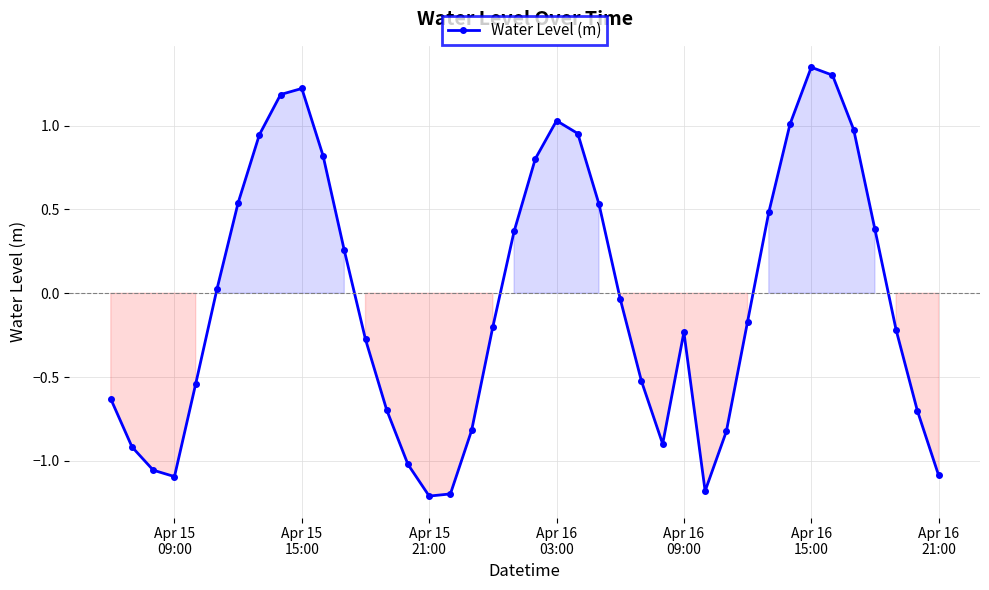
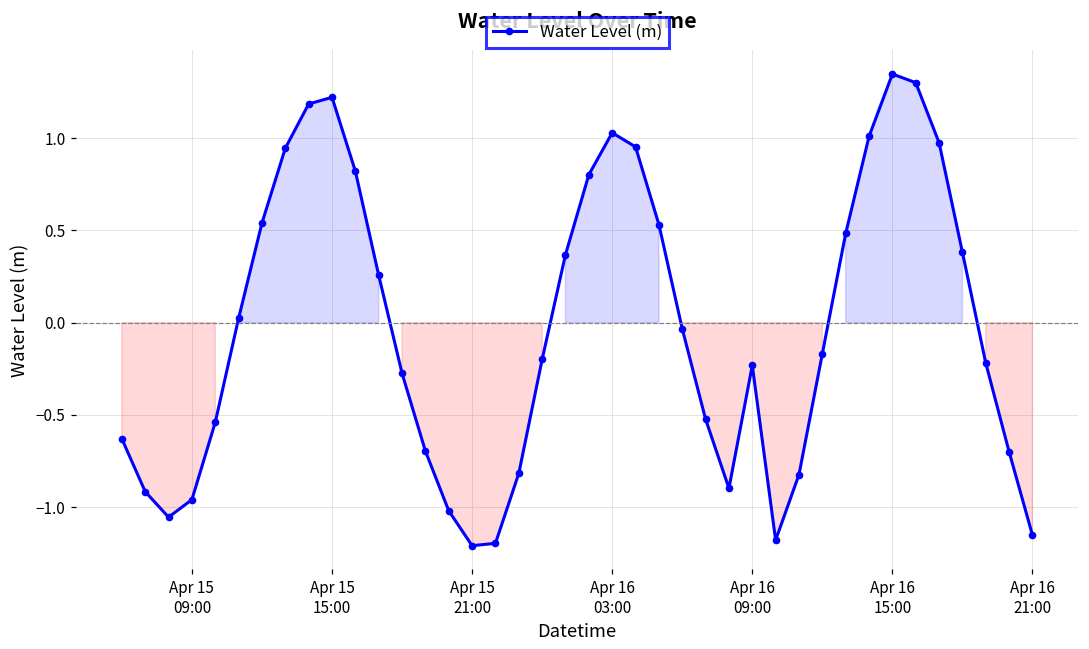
  {
-   "Apr 15 09:00": -1.09,
+   "Apr 15 09:00": -0.96,
    "Apr 15 15:00": 1.22,
    "Apr 15 21:00": -1.21,
    "Apr 16 03:00": 1.03,
    "Apr 16 09:00": -0.23,
    "Apr 16 15:00": 1.35,
-   "Apr 16 21:00": -1.09
+   "Apr 16 21:00": -1.15
  }
